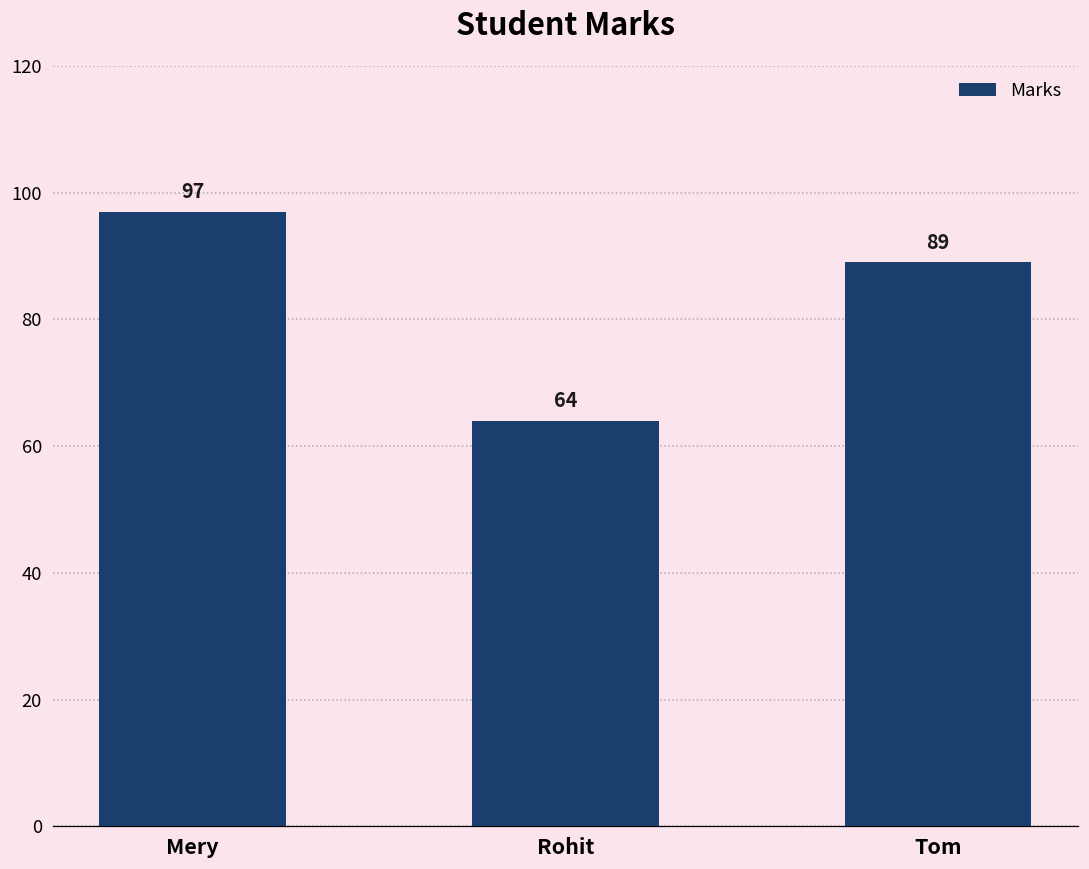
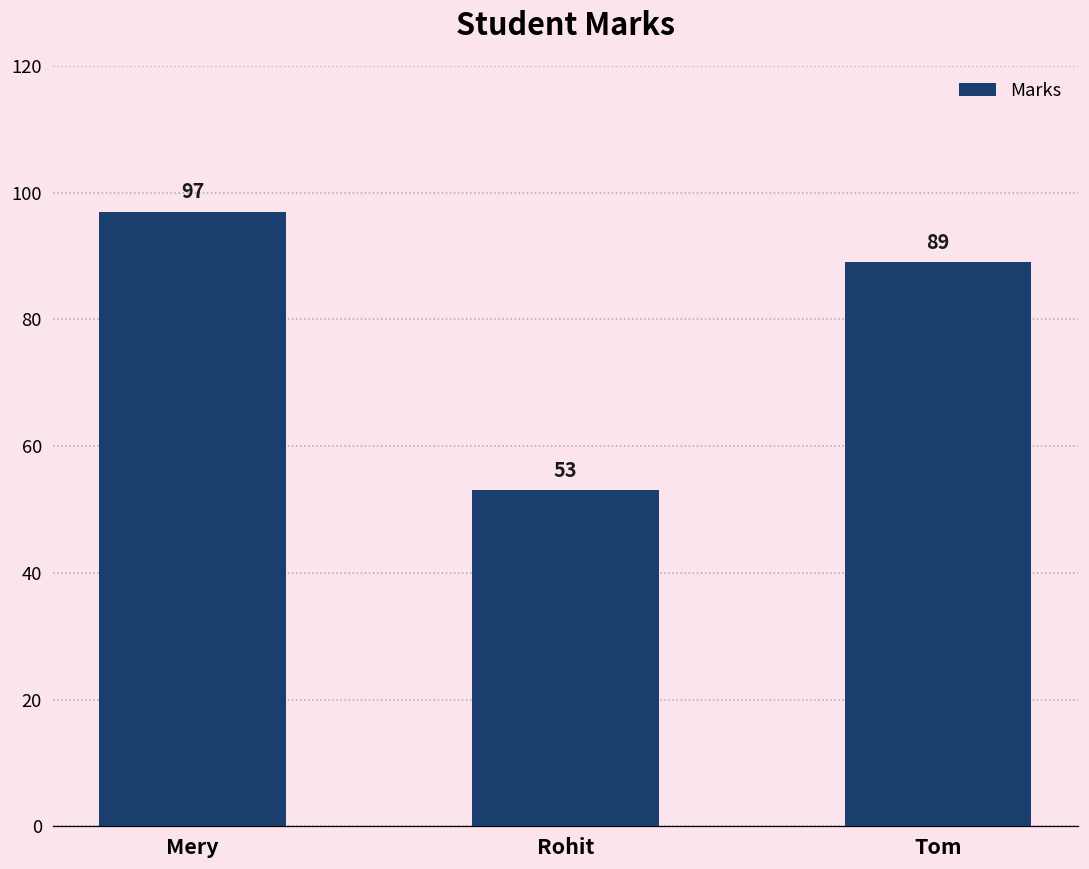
  {
    "Mery": 97,
-   "Rohit": 64,
+   "Rohit": 53,
    "Tom": 89
  }
